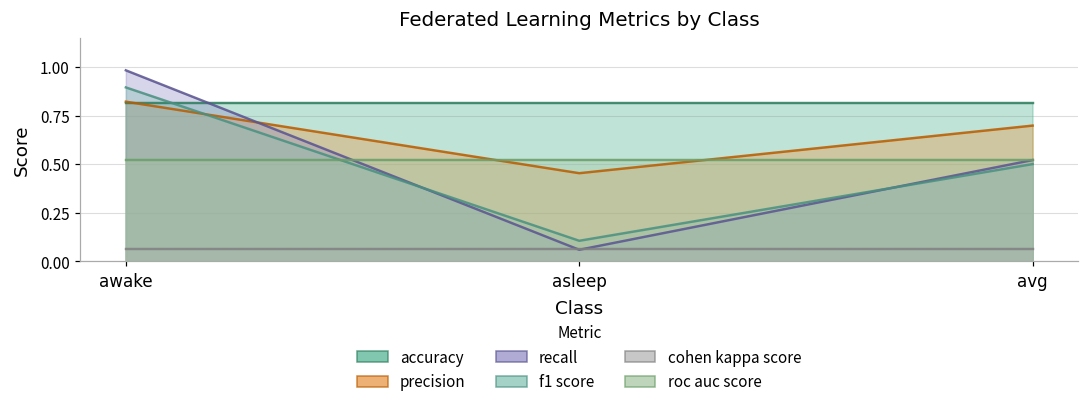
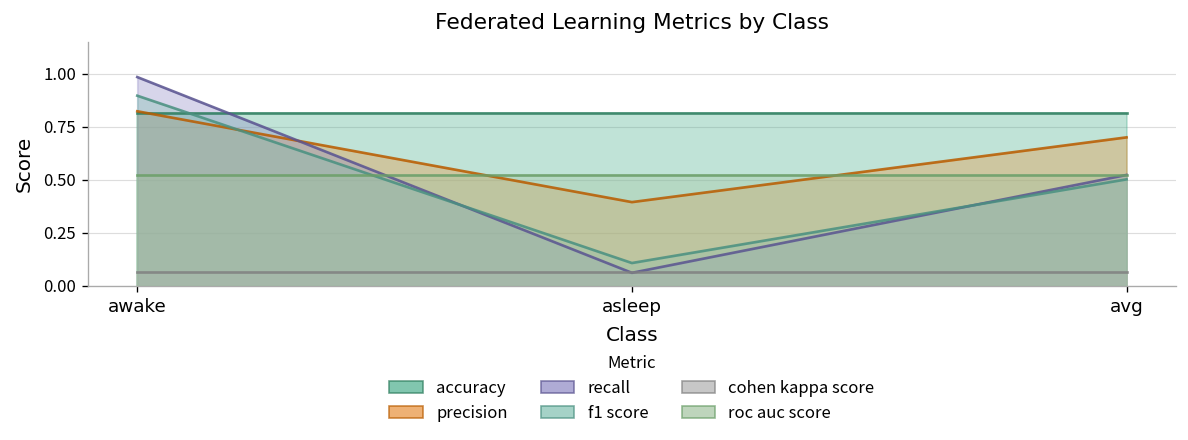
  {
    "precision": {
-     "asleep": 0.45,
+     "asleep": 0.39,
      "avg": 0.70
    }
  }
